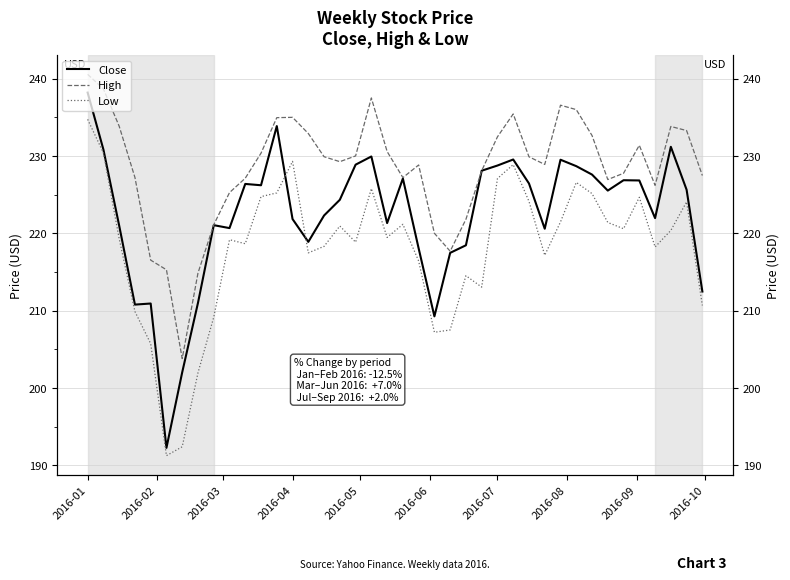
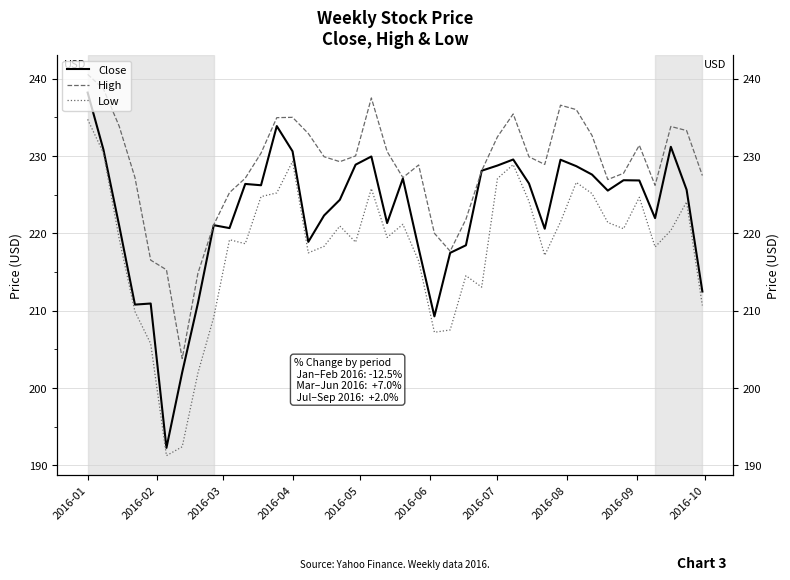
  {
    "Close": {
-     "2016-04": 222,
+     "2016-04": 231,
      "2016-07": 229
    }
  }
